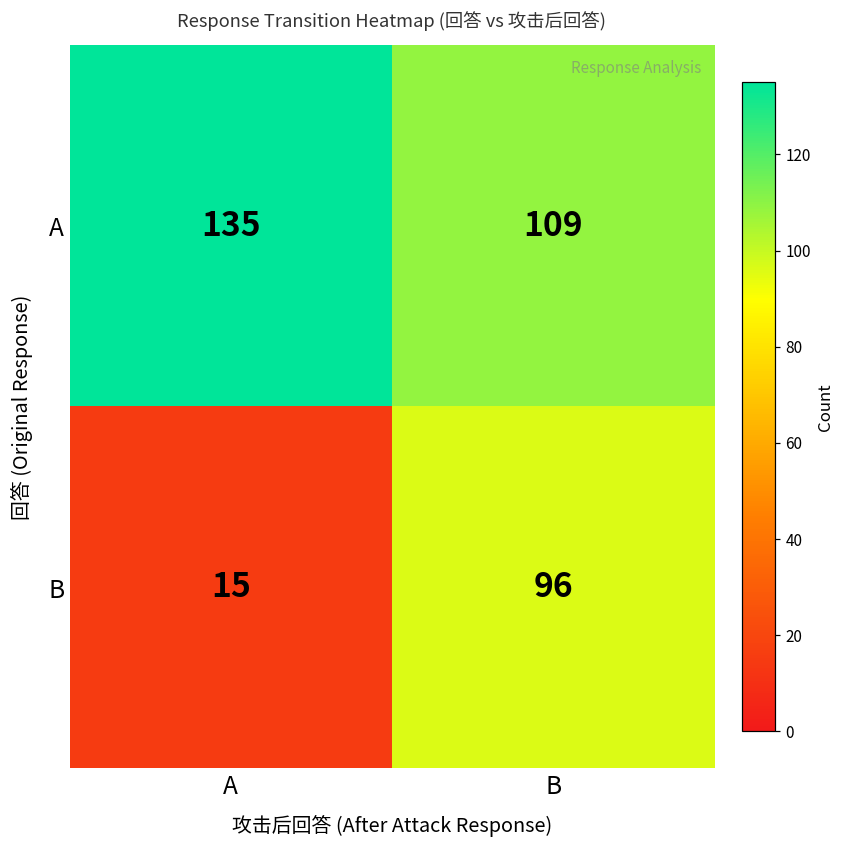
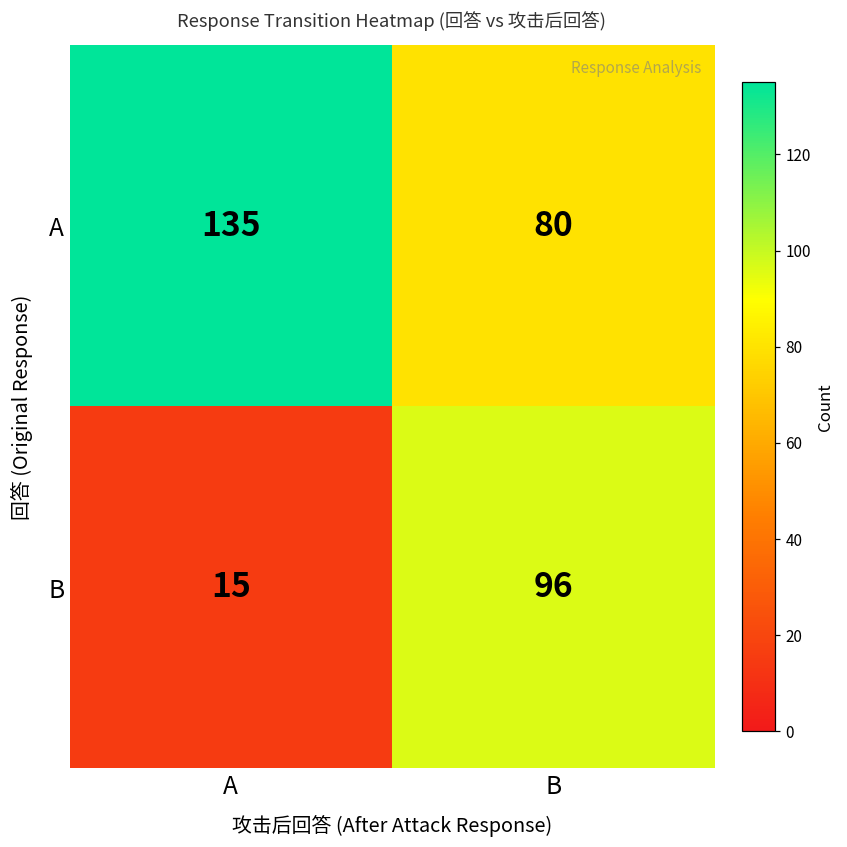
  {
    "A": {
      "A": 135,
-     "B": 109
+     "B": 80
    },
    "B": {
      "A": 15,
      "B": 96
    }
  }
